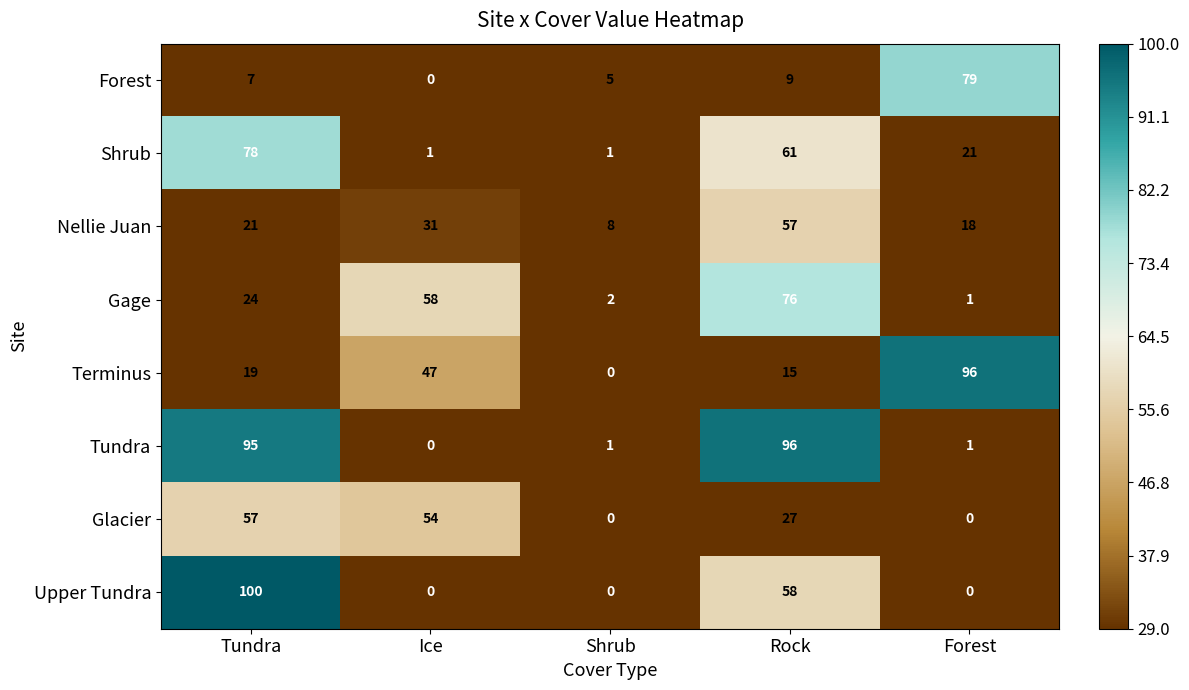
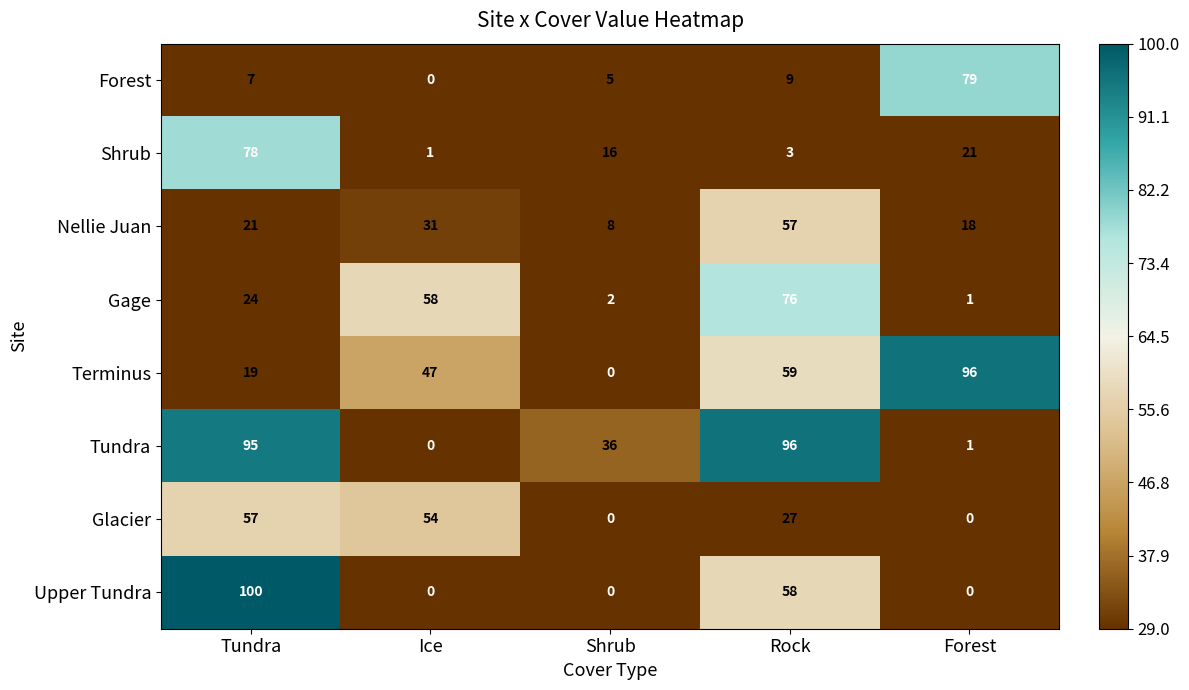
  {
    "Forest": {
      "Tundra": 7,
      "Ice": 0,
      "Shrub": 5,
      "Rock": 9,
      "Forest": 79
    },
    "Shrub": {
      "Tundra": 78,
      "Ice": 1,
-     "Shrub": 1,
-     "Rock": 61,
+     "Shrub": 16,
+     "Rock": 3,
      "Forest": 21
    },
    "Nellie Juan": {
      "Tundra": 21,
      "Ice": 31,
      "Shrub": 8,
      "Rock": 57,
      "Forest": 18
    },
    "Gage": {
      "Tundra": 24,
      "Ice": 58,
      "Shrub": 2,
      "Rock": 76,
      "Forest": 1
    },
    "Terminus": {
      "Tundra": 19,
      "Ice": 47,
      "Shrub": 0,
-     "Rock": 15,
+     "Rock": 59,
      "Forest": 96
    },
    "Tundra": {
      "Tundra": 95,
      "Ice": 0,
-     "Shrub": 1,
+     "Shrub": 36,
      "Rock": 96,
      "Forest": 1
    },
    "Glacier": {
      "Tundra": 57,
      "Ice": 54,
      "Shrub": 0,
      "Rock": 27,
      "Forest": 0
    },
    "Upper Tundra": {
      "Tundra": 100,
      "Ice": 0,
      "Shrub": 0,
      "Rock": 58,
      "Forest": 0
    }
  }
